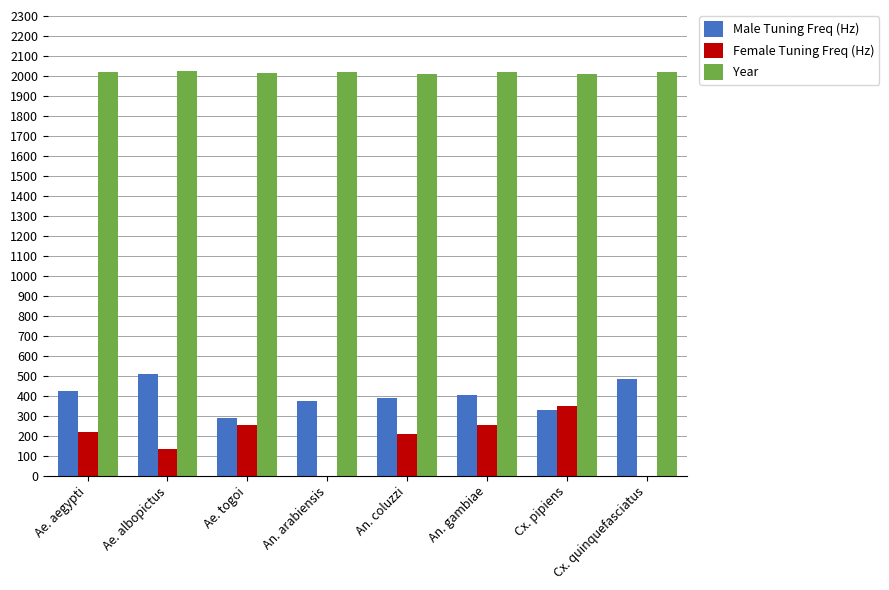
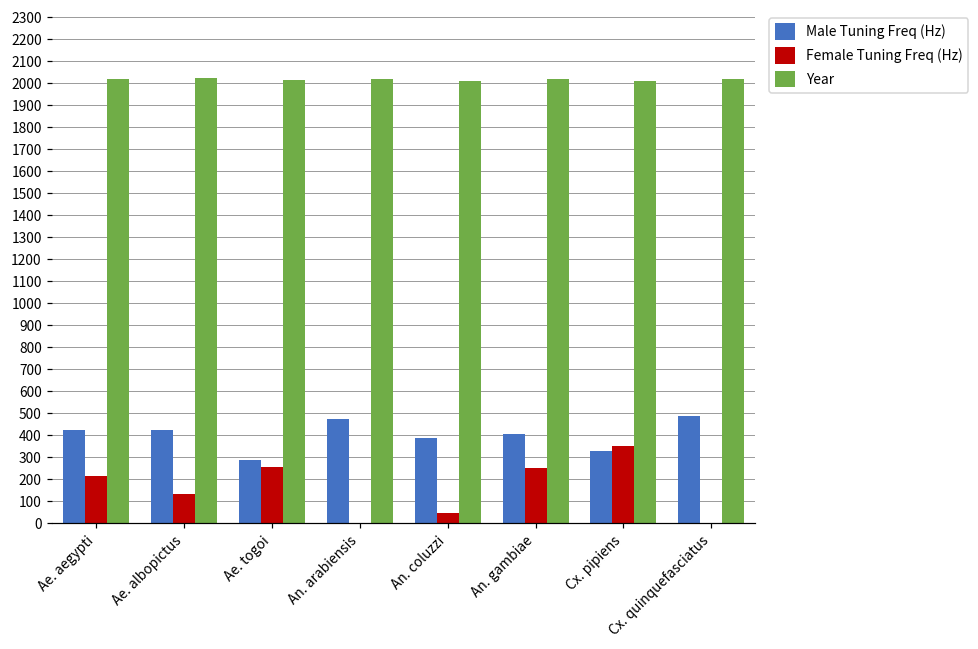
  {
    "Male Tuning Freq (Hz)": {
      "Ae. aegypti": 420,
-     "Ae. albopictus": 510,
+     "Ae. albopictus": 430,
      "Ae. togoi": 290,
-     "An. arabiensis": 370,
+     "An. arabiensis": 470,
      "An. coluzzi": 390,
      "An. gambiae": 400,
      "Cx. pipiens": 330,
      "Cx. quinquefasciatus": 490
    },
    "Female Tuning Freq (Hz)": {
      "Ae. aegypti": 220,
      "Ae. albopictus": 130,
      "Ae. togoi": 250,
      "An. arabiensis": 0,
-     "An. coluzzi": 210,
+     "An. coluzzi": 50,
      "An. gambiae": 250,
      "Cx. pipiens": 350,
      "Cx. quinquefasciatus": 0
    },
    "Year": {
      "Ae. aegypti": 2020,
      "Ae. albopictus": 2020,
      "Ae. togoi": 2010,
      "An. arabiensis": 2020,
      "An. coluzzi": 2010,
      "An. gambiae": 2020,
      "Cx. pipiens": 2010,
      "Cx. quinquefasciatus": 2020
    }
  }
